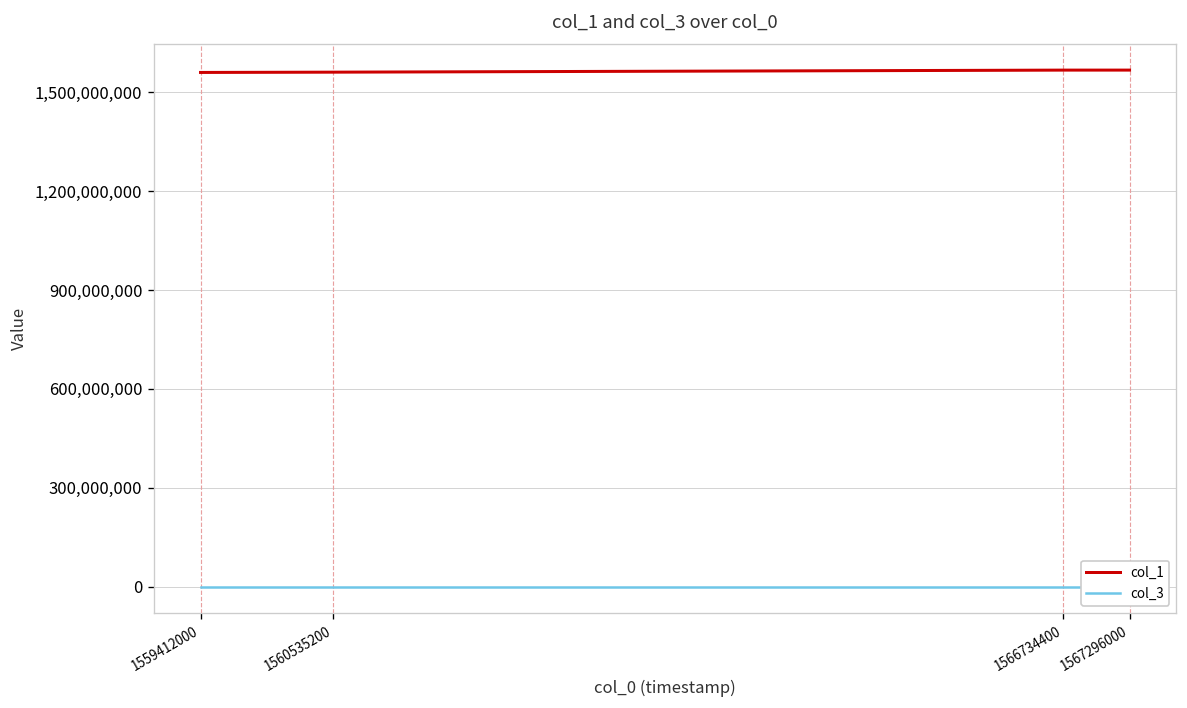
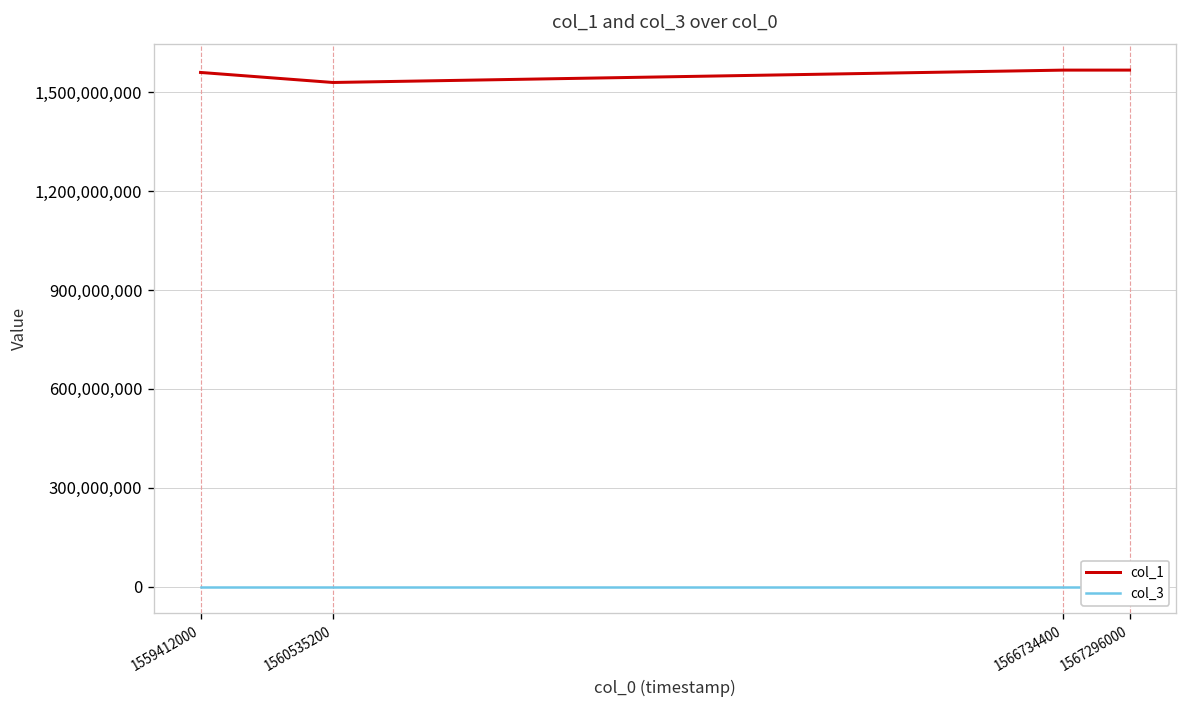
  {
    "col_1": {
      "1559412000": "1,560,000,000",
-     "1560535200": "1,560,000,000",
+     "1560535200": "1,530,000,000",
      "1566734400": "1,570,000,000",
      "1567296000": "1,570,000,000"
    },
    "col_3": {
      "1559412000": "0",
      "1560535200": "0",
      "1566734400": "0"
    }
  }
